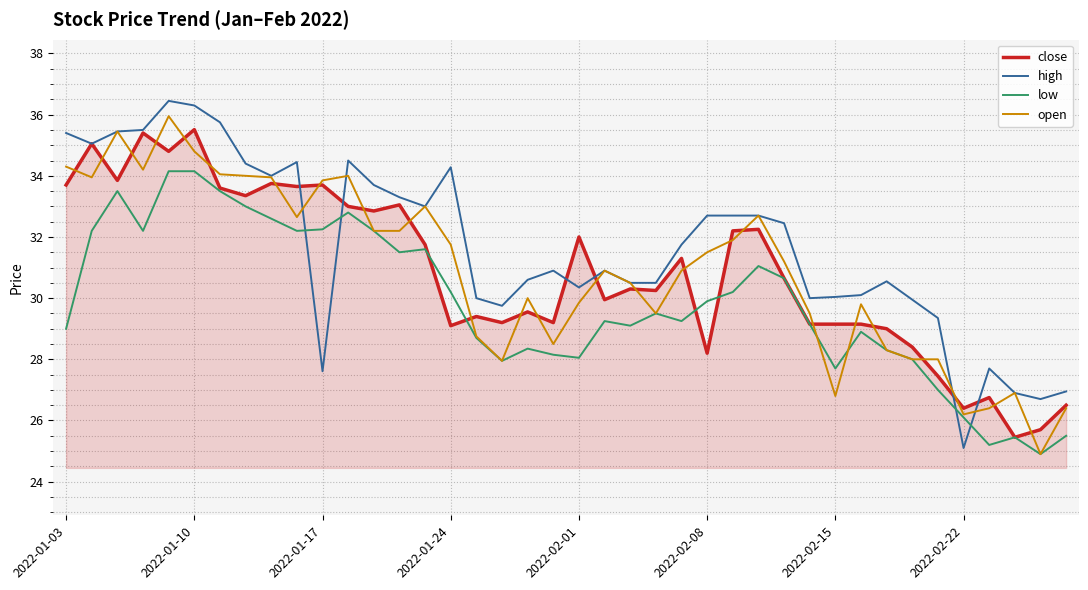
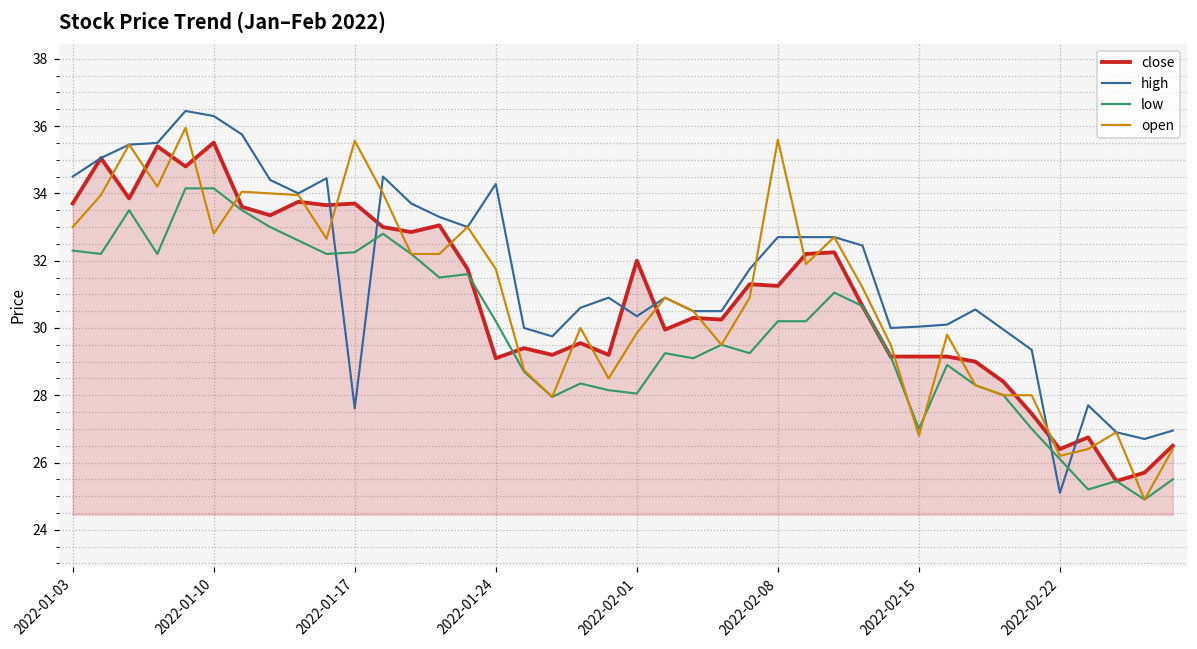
  {
    "close": {
      "2022-01-03": 33.7,
      "2022-01-10": 35.5,
      "2022-01-17": 33.7,
      "2022-01-24": 29.1,
      "2022-02-01": 32.0,
-     "2022-02-08": 28.2,
+     "2022-02-08": 31.3,
      "2022-02-15": 29.2,
      "2022-02-22": 26.4
    },
    "high": {
-     "2022-01-03": 35.4,
+     "2022-01-03": 34.5,
      "2022-01-10": 36.3,
      "2022-01-17": 27.6,
      "2022-01-24": 34.3,
      "2022-02-01": 30.4,
      "2022-02-08": 32.7,
      "2022-02-15": 30.0,
      "2022-02-22": 25.1
    },
    "low": {
-     "2022-01-03": 29.0,
+     "2022-01-03": 32.3,
      "2022-01-10": 34.2,
      "2022-01-17": 32.3,
      "2022-01-24": 30.2,
      "2022-02-01": 28.1,
-     "2022-02-08": 29.9,
-     "2022-02-15": 27.7,
+     "2022-02-08": 30.2,
+     "2022-02-15": 27.0,
      "2022-02-22": 26.1
    },
    "open": {
-     "2022-01-03": 34.3,
-     "2022-01-10": 34.8,
-     "2022-01-17": 33.9,
+     "2022-01-03": 33.0,
+     "2022-01-10": 32.8,
+     "2022-01-17": 35.6,
      "2022-01-24": 31.8,
      "2022-02-01": 29.9,
-     "2022-02-08": 31.5,
+     "2022-02-08": 35.6,
      "2022-02-15": 26.8,
      "2022-02-22": 26.2
    }
  }
